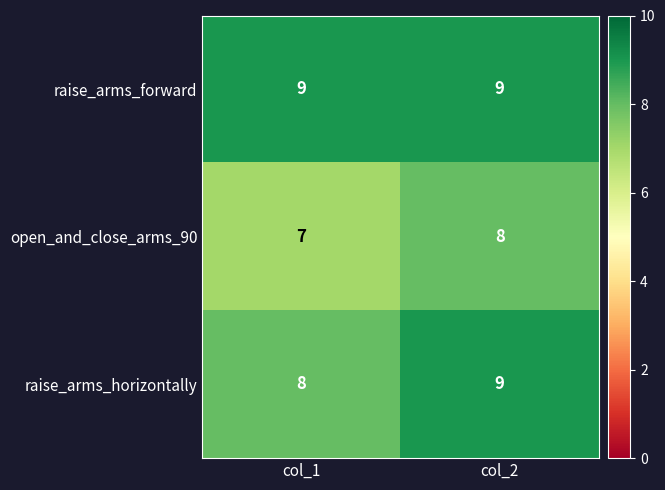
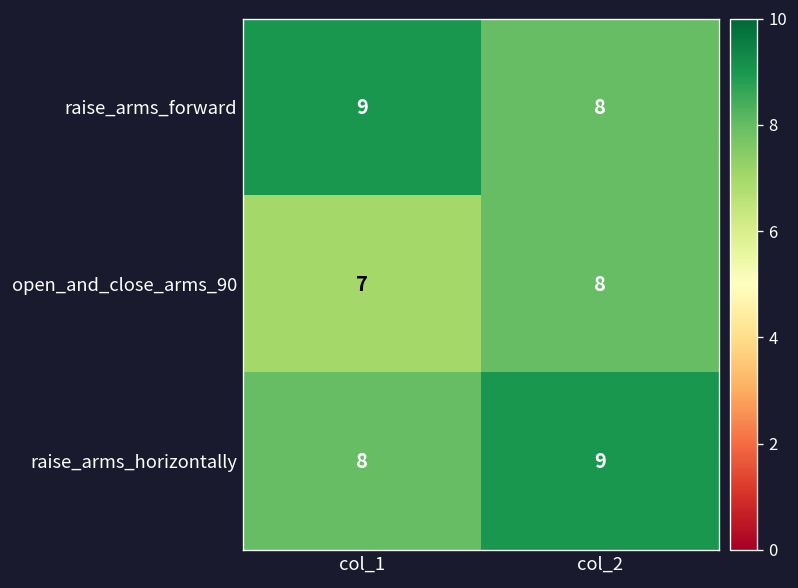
  {
    "raise_arms_forward": {
      "col_1": 9,
-     "col_2": 9
+     "col_2": 8
    },
    "open_and_close_arms_90": {
      "col_1": 7,
      "col_2": 8
    },
    "raise_arms_horizontally": {
      "col_1": 8,
      "col_2": 9
    }
  }
